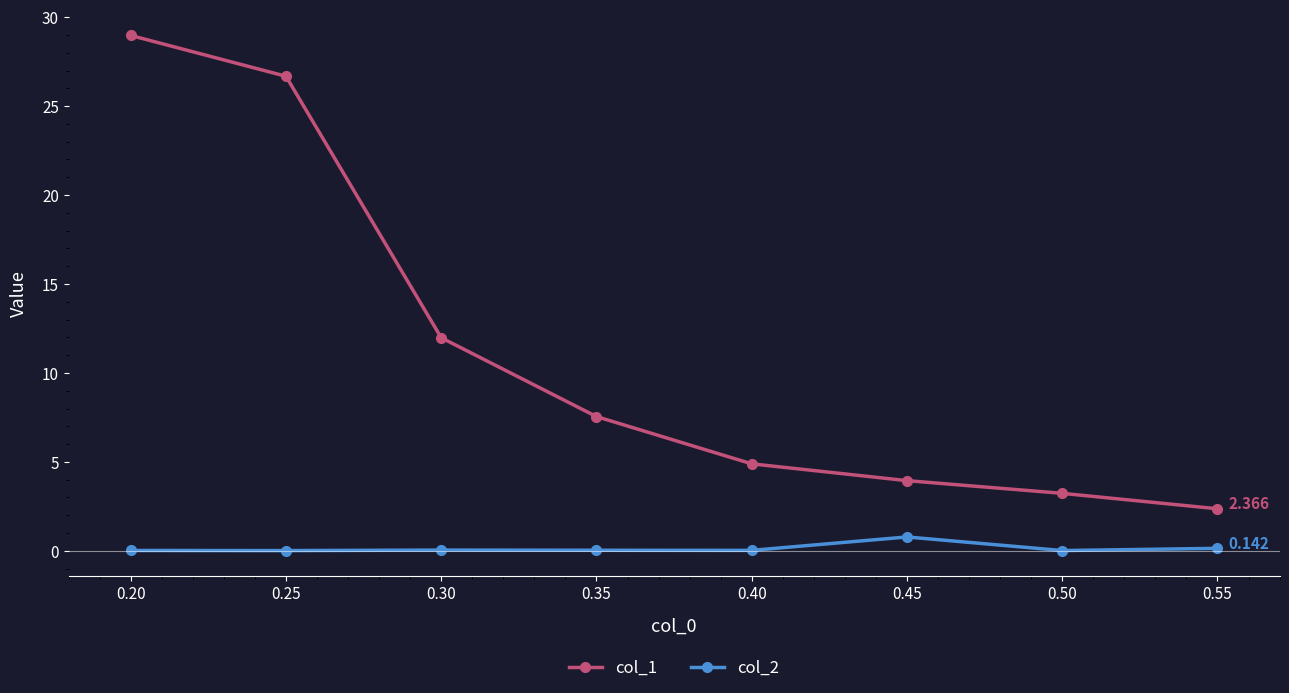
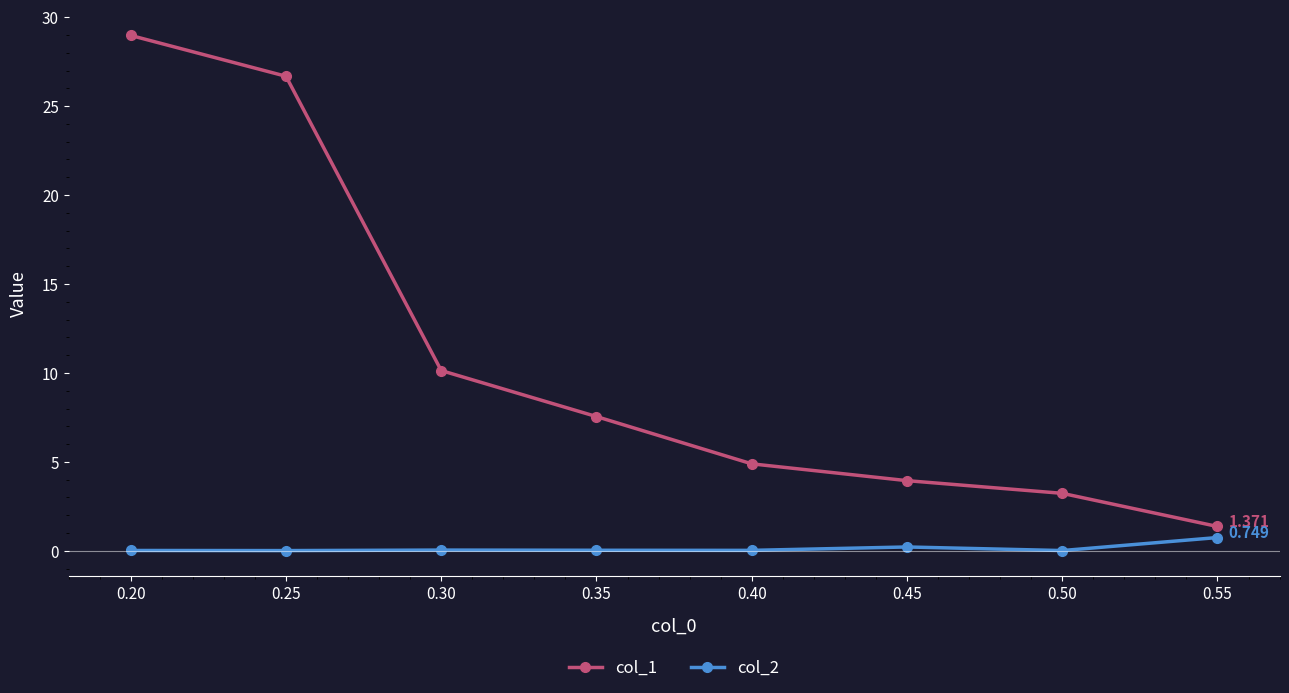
  {
    "col_1": {
-     "0.30": 12.0,
-     "0.55": 2.366
+     "0.30": 10.1,
+     "0.55": 1.371
    },
    "col_2": {
-     "0.45": 0.8,
-     "0.55": 0.142
+     "0.45": 0.2,
+     "0.55": 0.749
    }
  }
